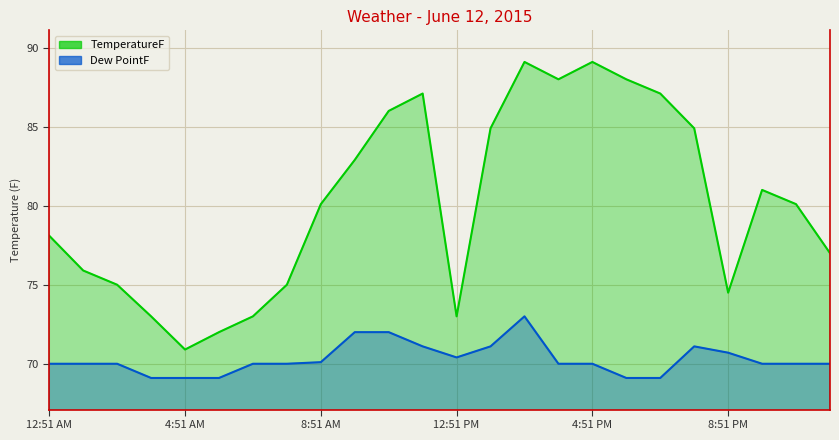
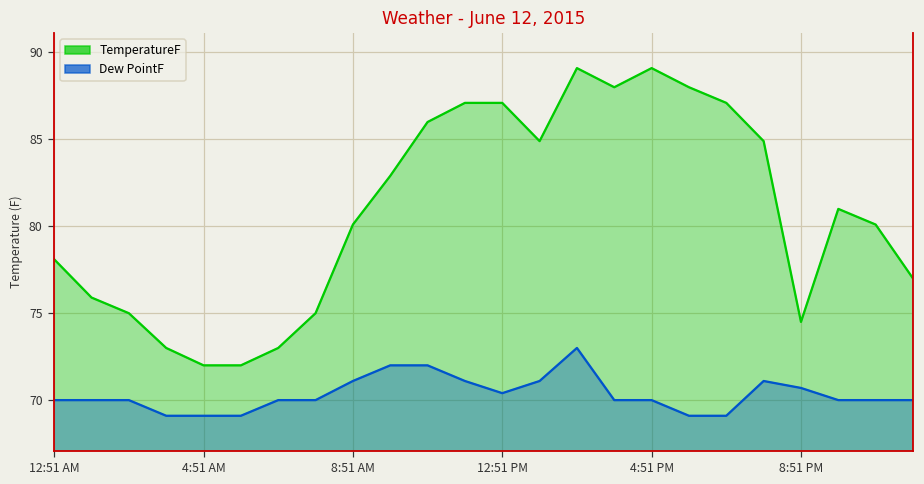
  {
    "TemperatureF": {
      "12:51 AM": 78.1,
-     "4:51 AM": 70.9,
+     "4:51 AM": 72.0,
      "8:51 AM": 80.1,
-     "12:51 PM": 73.0,
+     "12:51 PM": 87.1,
      "4:51 PM": 89.1,
      "8:51 PM": 74.5
    },
    "Dew PointF": {
      "12:51 AM": 70.0,
      "4:51 AM": 69.1,
-     "8:51 AM": 70.1,
+     "8:51 AM": 71.1,
      "12:51 PM": 70.4,
      "4:51 PM": 70.0,
      "8:51 PM": 70.7
    }
  }
